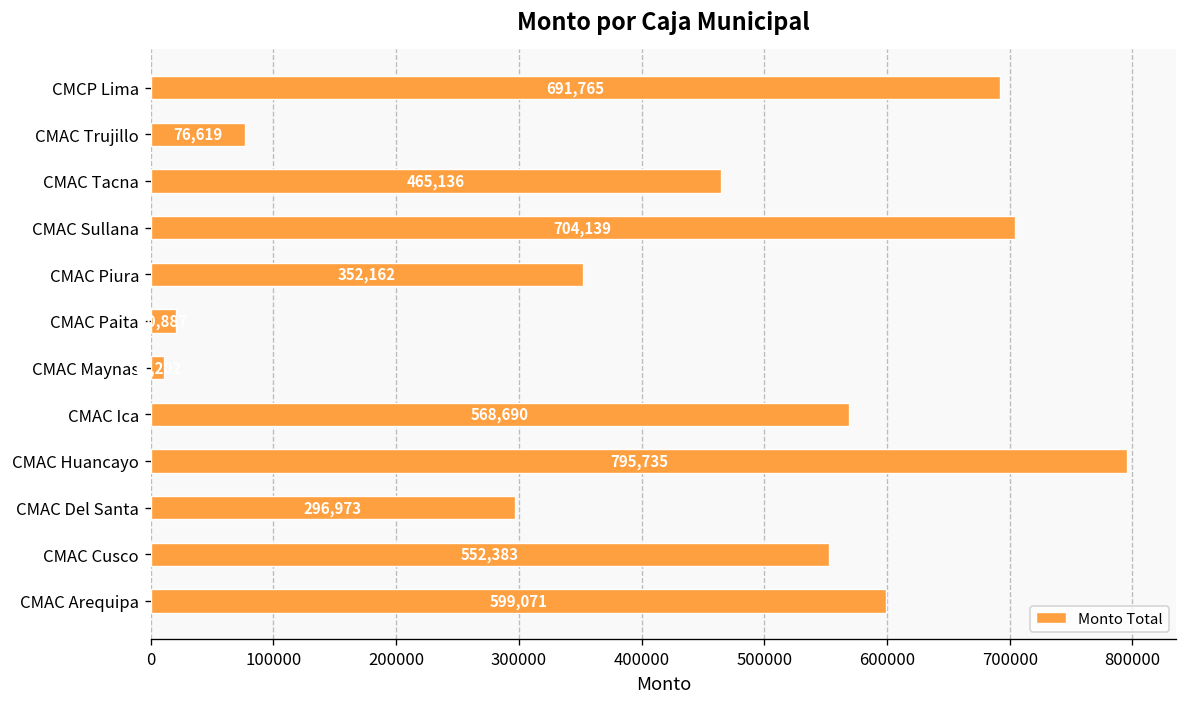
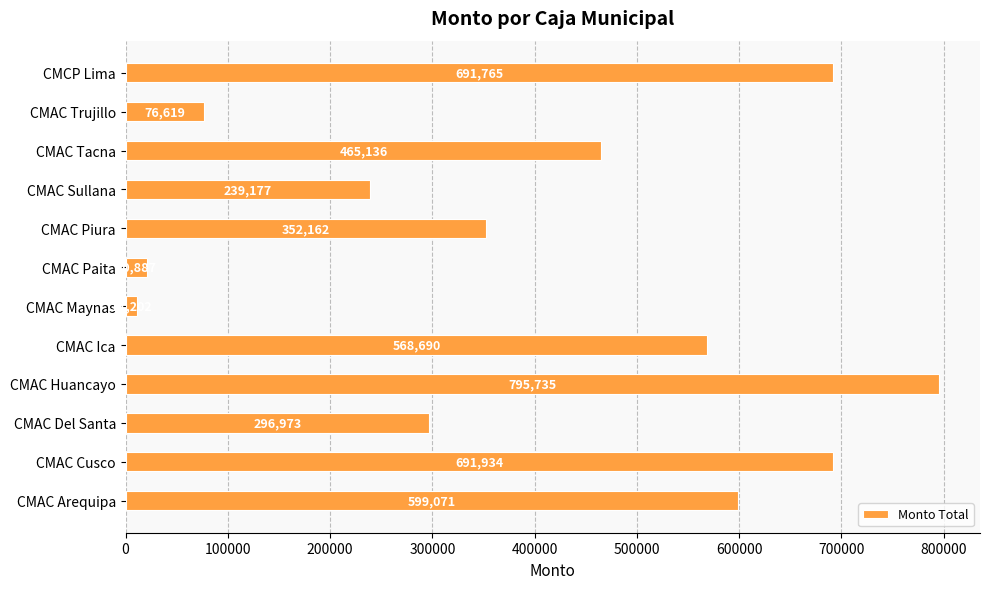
  {
    "CMCP Lima": "691,765",
    "CMAC Trujillo": "76,619",
    "CMAC Tacna": "465,136",
-   "CMAC Sullana": "704,139",
+   "CMAC Sullana": "239,177",
    "CMAC Piura": "352,162",
    "CMAC Ica": "568,690",
    "CMAC Huancayo": "795,735",
    "CMAC Del Santa": "296,973",
-   "CMAC Cusco": "552,383",
+   "CMAC Cusco": "691,934",
    "CMAC Arequipa": "599,071"
  }
